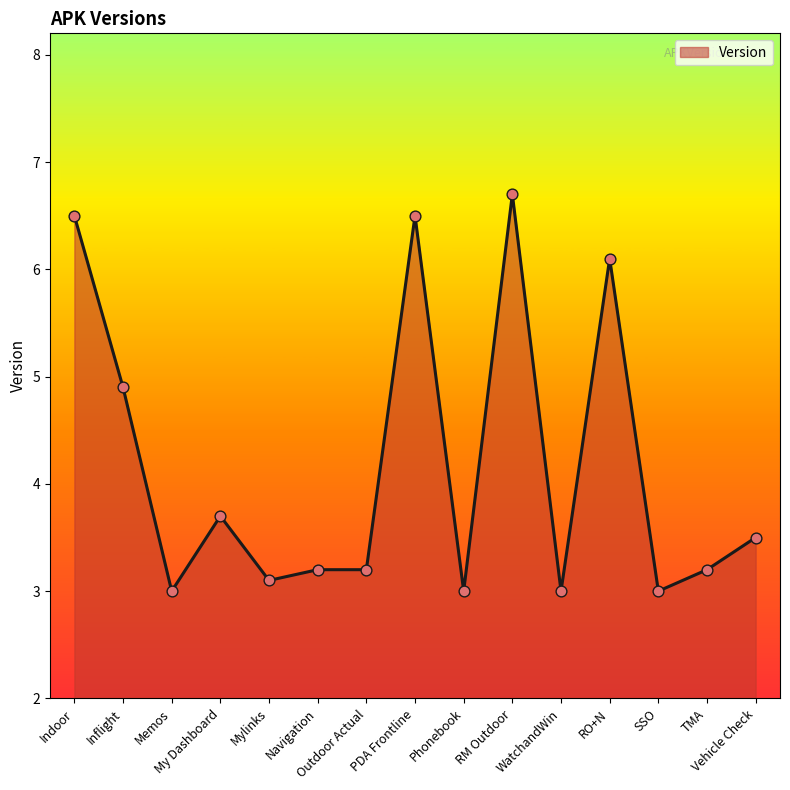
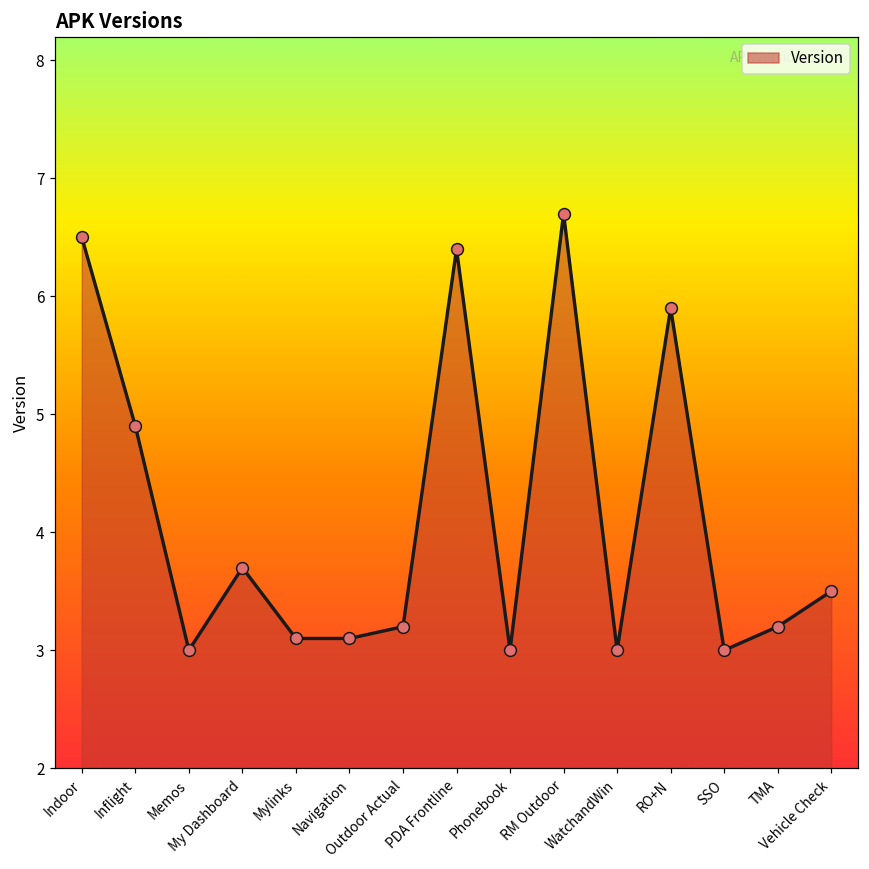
  {
    "Indoor": 6.5,
    "Inflight": 4.9,
    "Memos": 3.0,
    "My Dashboard": 3.7,
    "Mylinks": 3.1,
-   "Navigation": 3.2,
+   "Navigation": 3.1,
    "Outdoor Actual": 3.2,
-   "PDA Frontline": 6.5,
+   "PDA Frontline": 6.4,
    "Phonebook": 3.0,
    "RM Outdoor": 6.7,
    "WatchandWin": 3.0,
-   "RO+N": 6.1,
+   "RO+N": 5.9,
    "SSO": 3.0,
    "TMA": 3.2,
    "Vehicle Check": 3.5
  }
